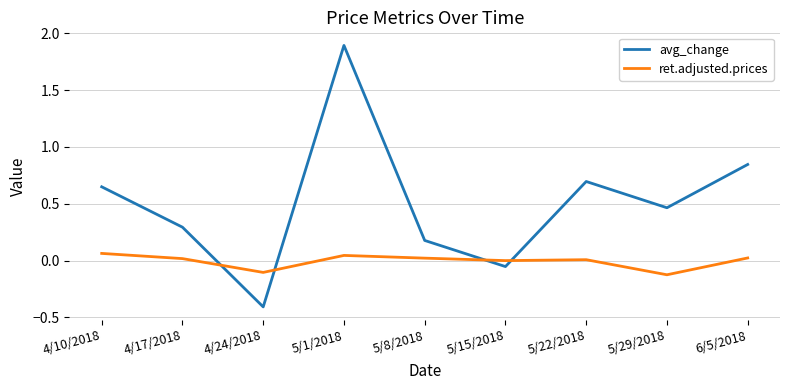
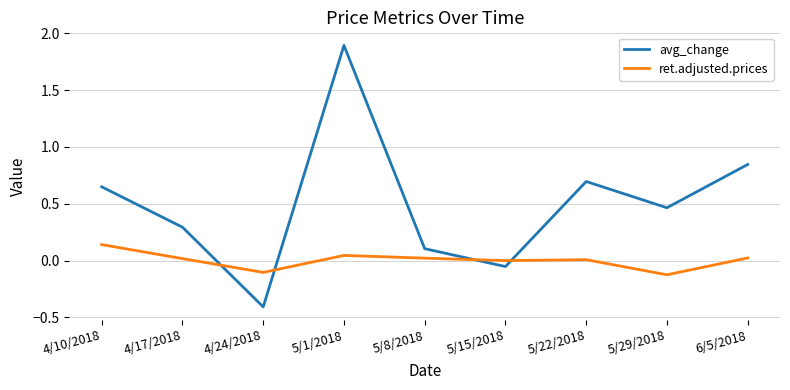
  {
    "avg_change": {
      "4/10/2018": 0.65,
      "4/17/2018": 0.29,
      "4/24/2018": -0.41,
      "5/1/2018": 1.89,
-     "5/8/2018": 0.18,
+     "5/8/2018": 0.11,
      "5/15/2018": -0.05,
      "5/22/2018": 0.70,
      "5/29/2018": 0.46,
      "6/5/2018": 0.85
    },
    "ret.adjusted.prices": {
-     "4/10/2018": 0.06,
+     "4/10/2018": 0.14,
      "4/17/2018": 0.02,
      "4/24/2018": -0.10,
      "5/1/2018": 0.05,
      "5/8/2018": 0.02,
      "5/15/2018": 0.00,
      "5/22/2018": 0.01,
      "5/29/2018": -0.12,
      "6/5/2018": 0.02
    }
  }
